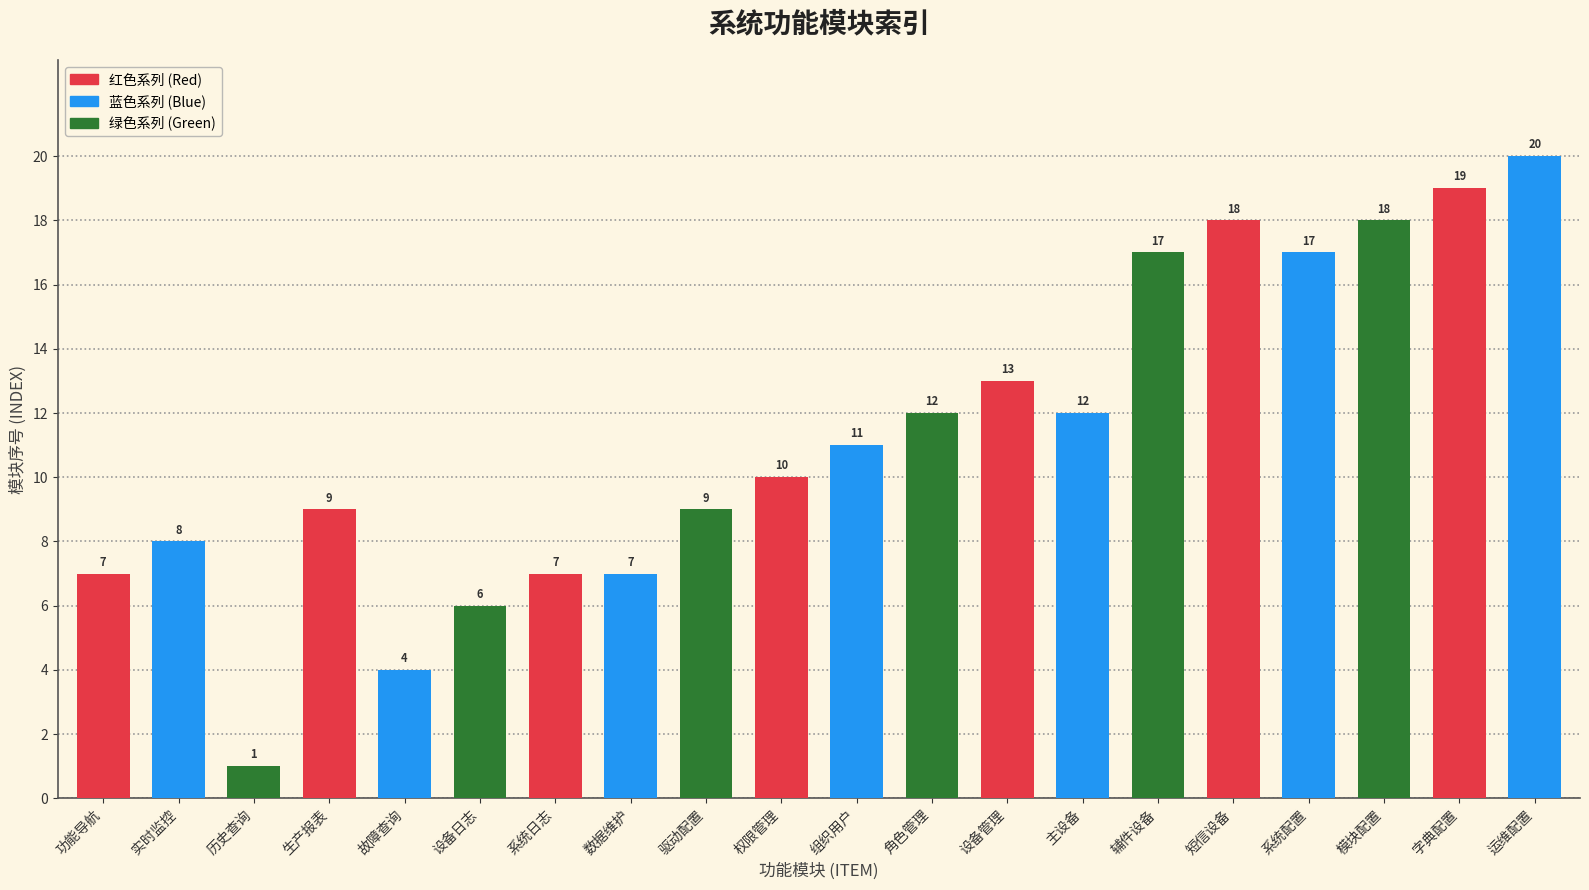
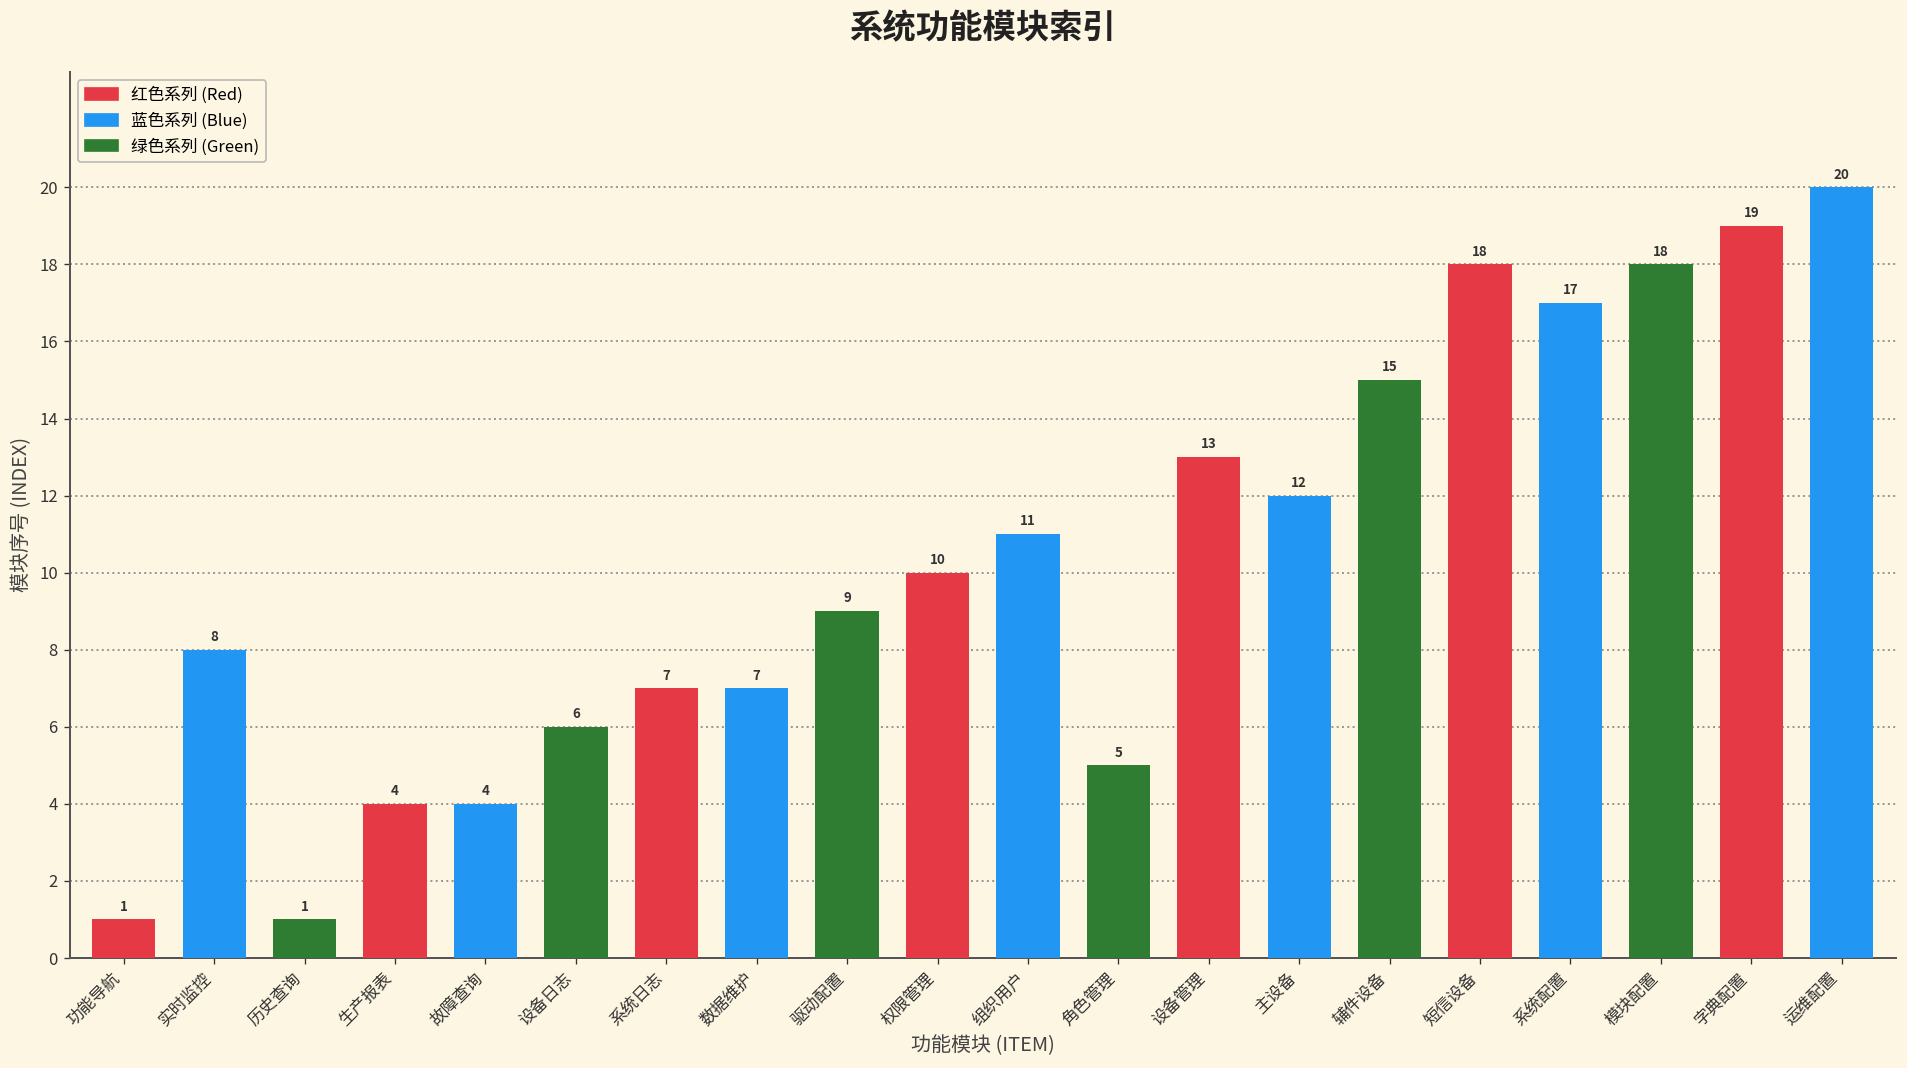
  {
-   "功能导航": 7,
+   "功能导航": 1,
    "实时监控": 8,
    "历史查询": 1,
-   "生产报表": 9,
+   "生产报表": 4,
    "故障查询": 4,
    "设备日志": 6,
    "系统日志": 7,
    "数据维护": 7,
    "驱动配置": 9,
    "权限管理": 10,
    "组织用户": 11,
-   "角色管理": 12,
+   "角色管理": 5,
    "设备管理": 13,
    "主设备": 12,
-   "辅件设备": 17,
+   "辅件设备": 15,
    "短信设备": 18,
    "系统配置": 17,
    "模块配置": 18,
    "字典配置": 19,
    "运维配置": 20
  }
